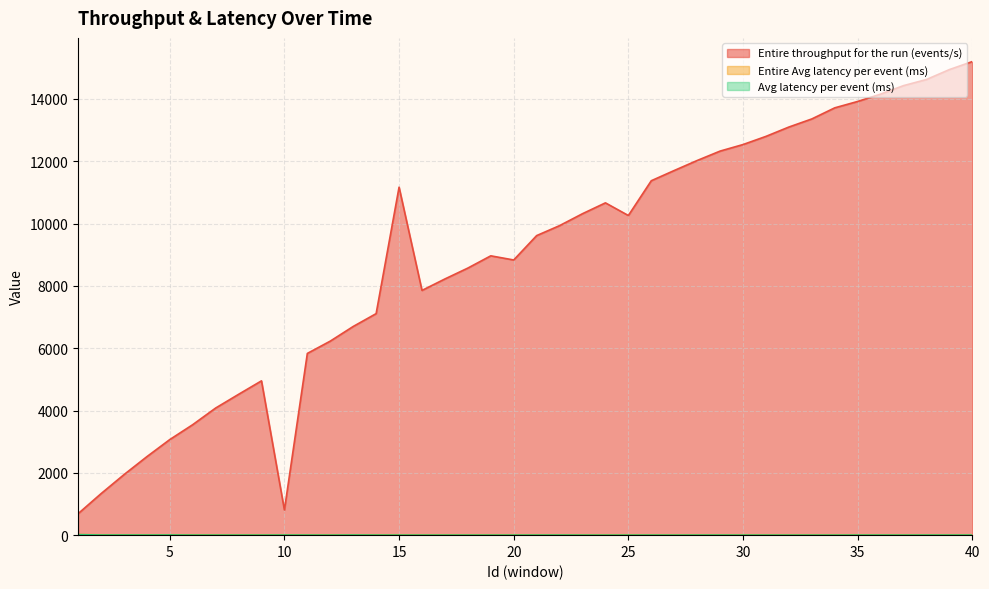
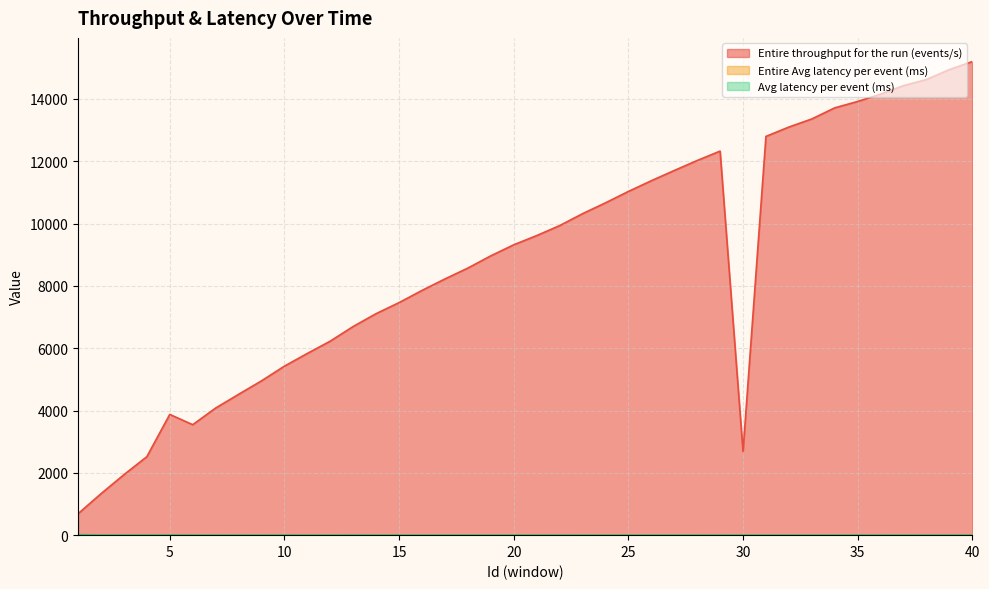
  {
    "Entire throughput for the run (events/s)": {
-     "5": 3100,
-     "10": 800,
-     "15": 11200,
-     "20": 8800,
-     "25": 10300,
-     "30": 12500,
+     "5": 3900,
+     "10": 5400,
+     "15": 7500,
+     "20": 9300,
+     "25": 11000,
+     "30": 2700,
      "35": 13900,
      "40": 15200
    },
    "Avg latency per event (ms)": {
      "5": 0,
      "10": 0,
      "15": 0,
      "20": 0,
      "25": 0,
      "30": 0,
      "35": 0,
      "40": 0
    }
  }
